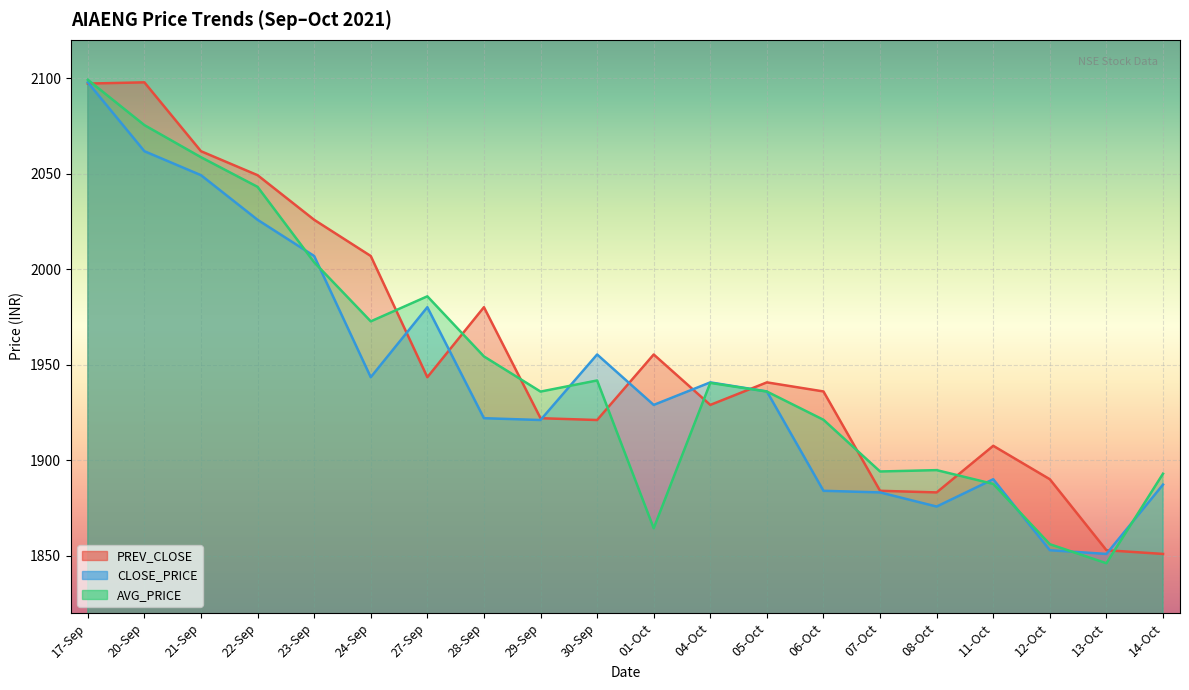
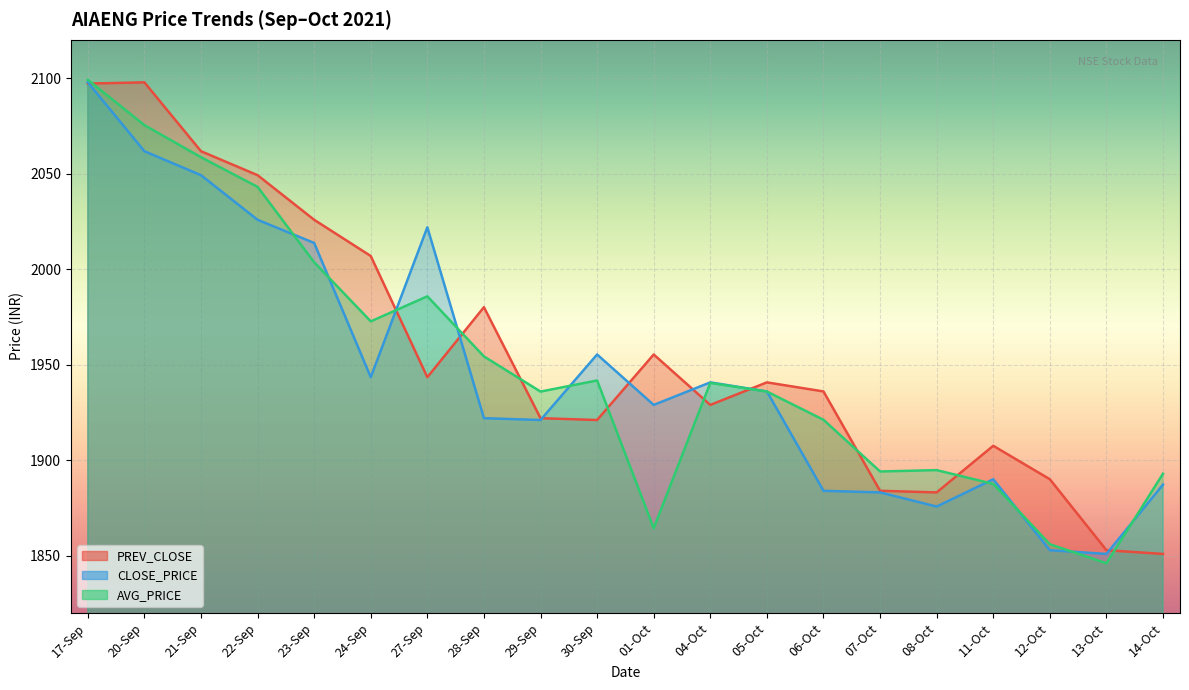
  {
    "PREV_CLOSE": {
      "20-Sep": 2098,
      "21-Sep": 2062,
      "22-Sep": 2049,
      "23-Sep": 2026,
      "24-Sep": 2007,
      "27-Sep": 1943,
      "28-Sep": 1980,
      "30-Sep": 1921,
      "01-Oct": 1955,
      "04-Oct": 1929,
      "05-Oct": 1941,
      "06-Oct": 1936,
      "08-Oct": 1883,
      "11-Oct": 1908,
      "12-Oct": 1890,
      "13-Oct": 1853,
      "14-Oct": 1851
    },
    "CLOSE_PRICE": {
      "20-Sep": 2062,
      "21-Sep": 2049,
      "22-Sep": 2026,
-     "23-Sep": 2007,
+     "23-Sep": 2014,
      "24-Sep": 1943,
-     "27-Sep": 1980,
+     "27-Sep": 2022,
      "28-Sep": 1922,
      "30-Sep": 1955,
      "01-Oct": 1929,
      "06-Oct": 1884,
      "08-Oct": 1876,
      "11-Oct": 1890,
      "12-Oct": 1853,
      "13-Oct": 1851,
      "14-Oct": 1887
    },
    "AVG_PRICE": {
      "20-Sep": 2075,
      "21-Sep": 2059,
      "22-Sep": 2043,
      "23-Sep": 2004,
      "24-Sep": 1973,
      "27-Sep": 1986,
      "28-Sep": 1954,
      "29-Sep": 1936,
      "30-Sep": 1942,
      "01-Oct": 1864,
      "06-Oct": 1921,
      "07-Oct": 1894,
      "08-Oct": 1895,
      "11-Oct": 1888,
      "12-Oct": 1856,
      "13-Oct": 1846,
      "14-Oct": 1893
    }
  }
